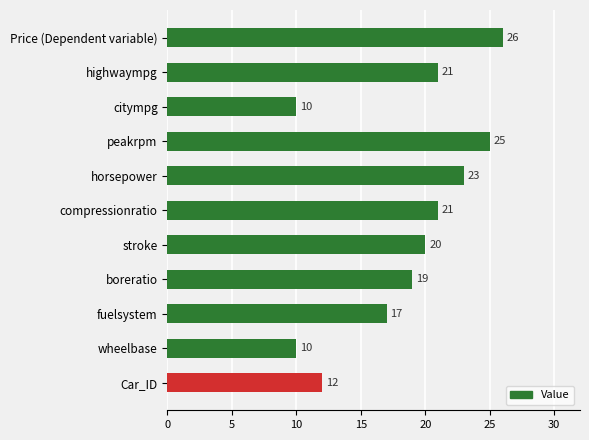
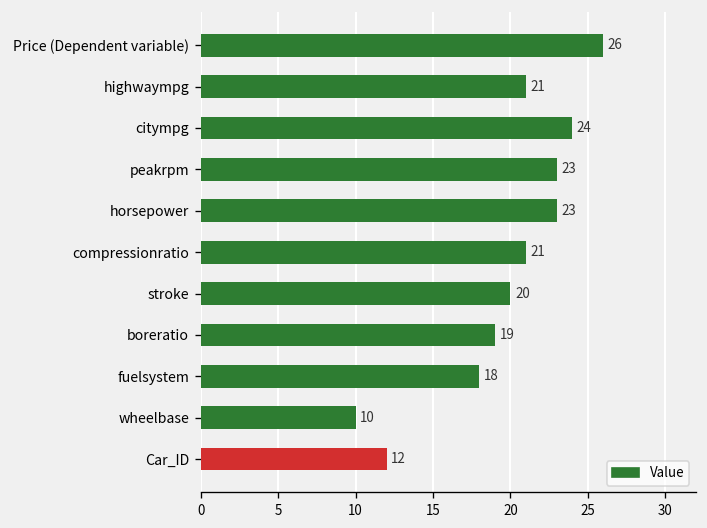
  {
    "Price (Dependent variable)": 26,
    "highwaympg": 21,
-   "citympg": 10,
-   "peakrpm": 25,
+   "citympg": 24,
+   "peakrpm": 23,
    "horsepower": 23,
    "compressionratio": 21,
    "stroke": 20,
    "boreratio": 19,
-   "fuelsystem": 17,
+   "fuelsystem": 18,
    "wheelbase": 10,
    "Car_ID": 12
  }
